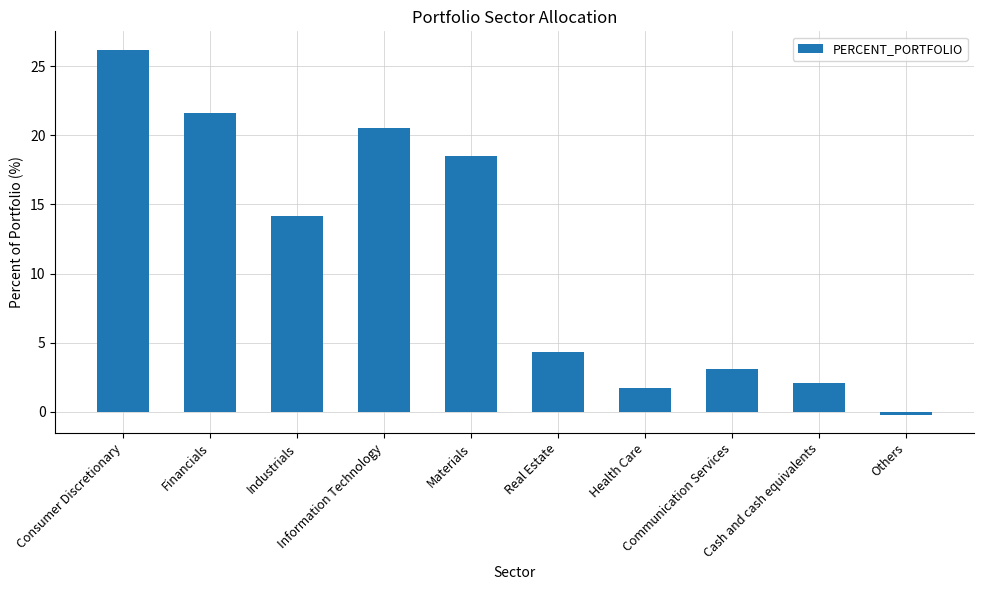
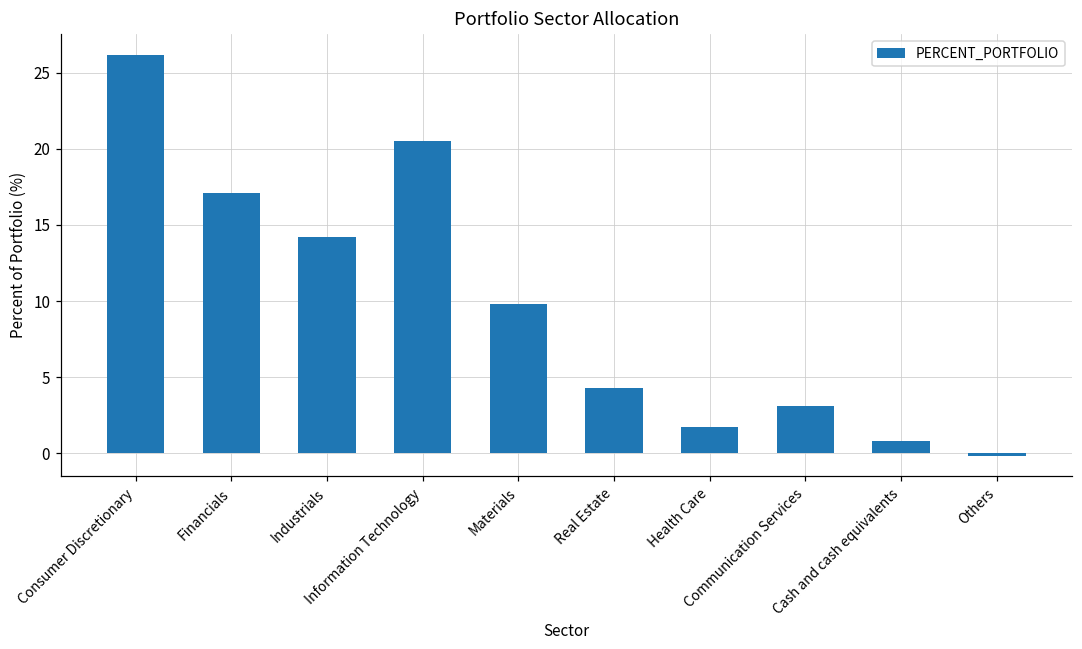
  {
    "Consumer Discretionary": 26.2,
-   "Financials": 21.6,
+   "Financials": 17.1,
    "Industrials": 14.2,
    "Information Technology": 20.5,
-   "Materials": 18.5,
+   "Materials": 9.8,
    "Real Estate": 4.3,
    "Health Care": 1.7,
    "Communication Services": 3.1,
-   "Cash and cash equivalents": 2.1,
+   "Cash and cash equivalents": 0.8,
    "Others": -0.2
  }
